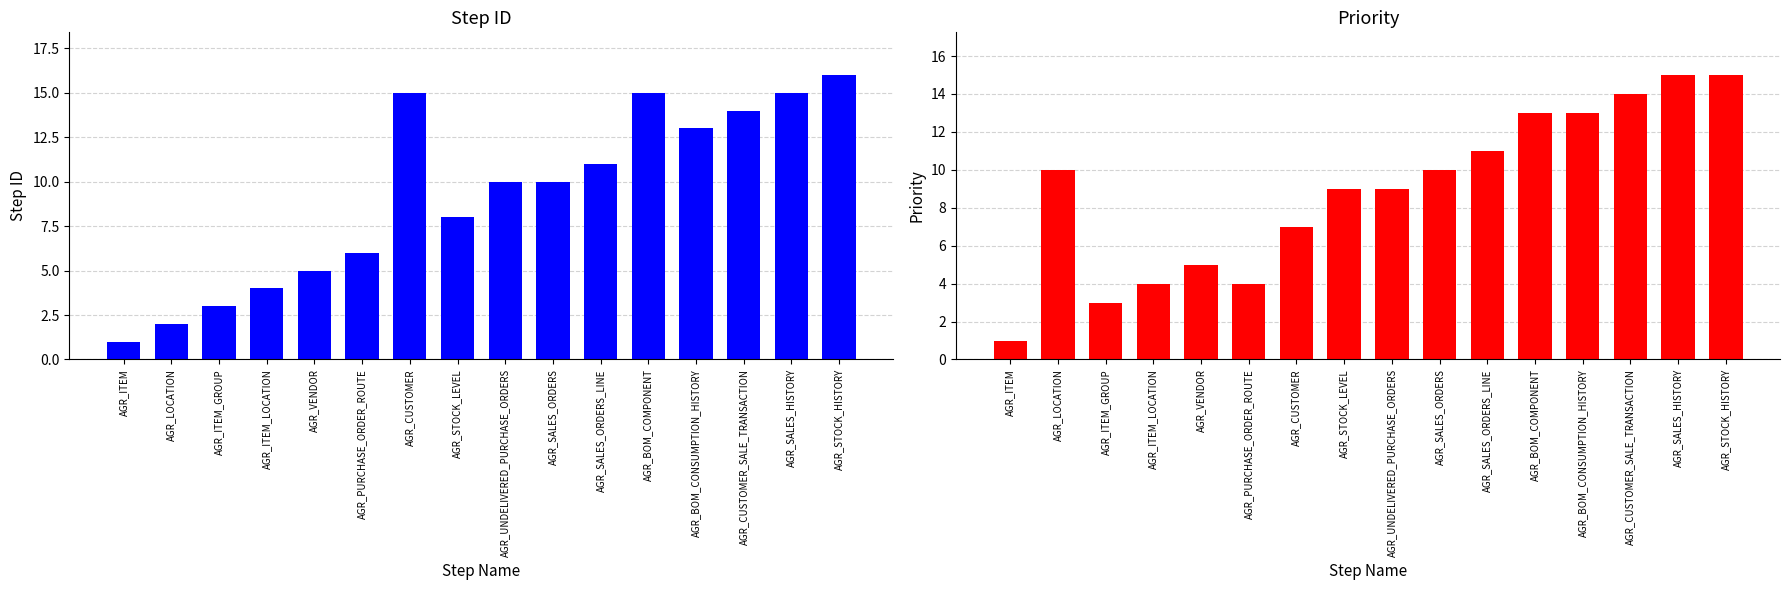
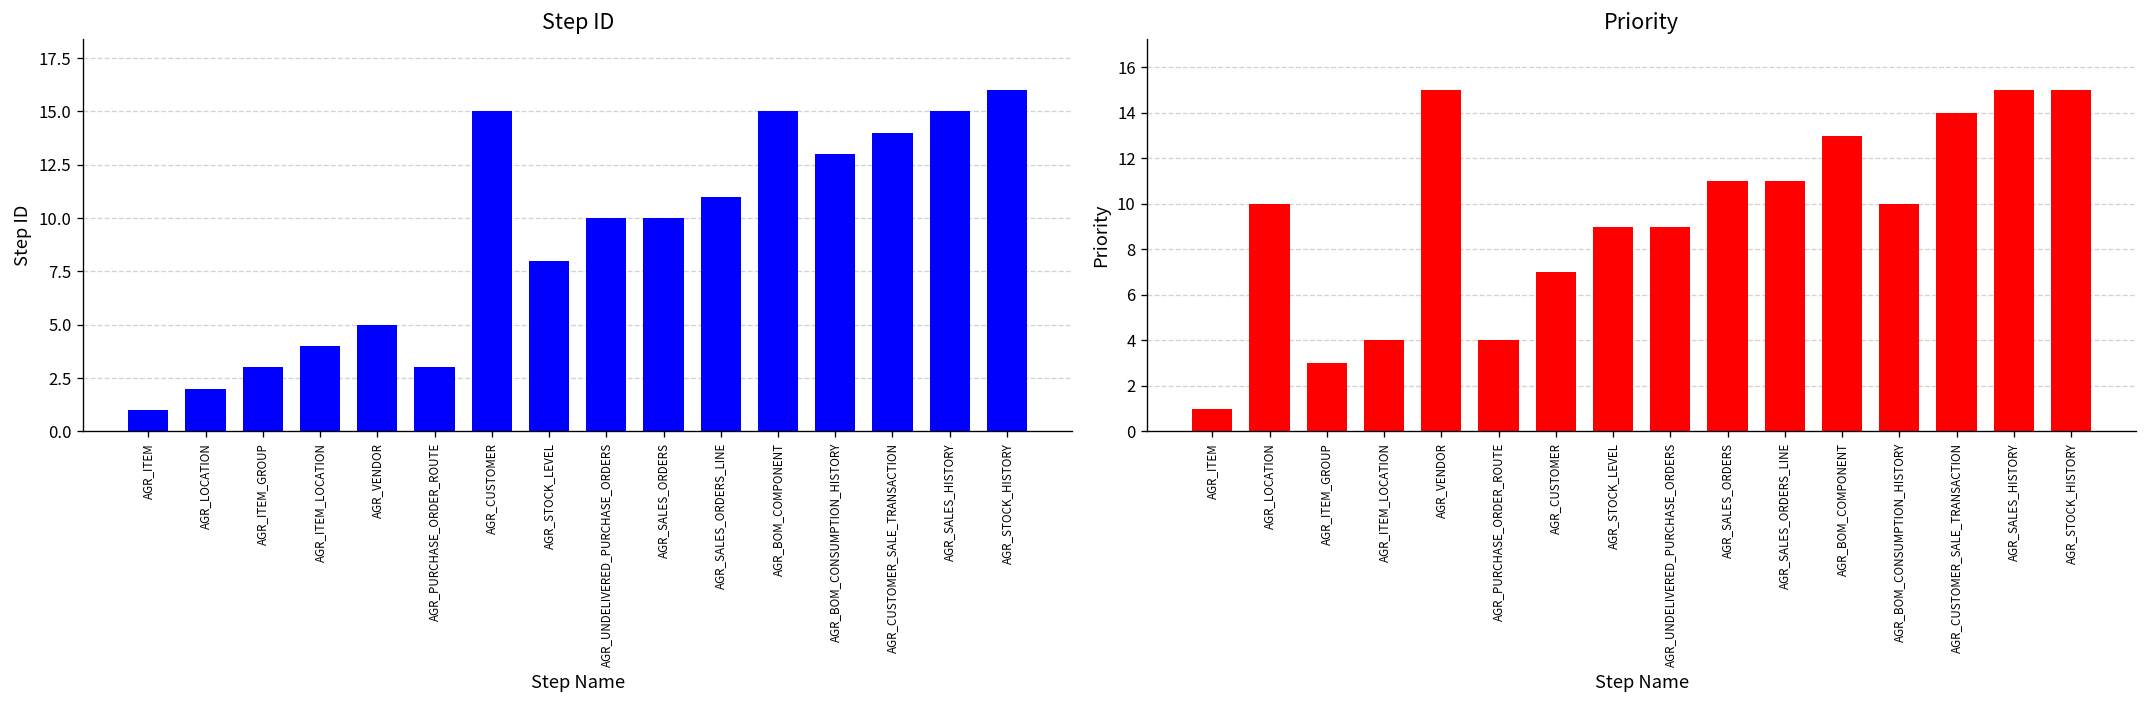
  {
    "Step ID": {
      "AGR_ITEM": 1,
      "AGR_LOCATION": 2,
      "AGR_ITEM_GROUP": 3,
      "AGR_ITEM_LOCATION": 4,
      "AGR_VENDOR": 5,
-     "AGR_PURCHASE_ORDER_ROUTE": 6,
+     "AGR_PURCHASE_ORDER_ROUTE": 3,
      "AGR_CUSTOMER": 15,
      "AGR_STOCK_LEVEL": 8,
      "AGR_UNDELIVERED_PURCHASE_ORDERS": 10,
      "AGR_SALES_ORDERS": 10,
      "AGR_SALES_ORDERS_LINE": 11,
      "AGR_BOM_COMPONENT": 15,
      "AGR_BOM_CONSUMPTION_HISTORY": 13,
      "AGR_CUSTOMER_SALE_TRANSACTION": 14,
      "AGR_SALES_HISTORY": 15,
      "AGR_STOCK_HISTORY": 16
    },
    "Priority": {
      "AGR_ITEM": 1,
      "AGR_LOCATION": 10,
      "AGR_ITEM_GROUP": 3,
      "AGR_ITEM_LOCATION": 4,
-     "AGR_VENDOR": 5,
+     "AGR_VENDOR": 15,
      "AGR_PURCHASE_ORDER_ROUTE": 4,
      "AGR_CUSTOMER": 7,
      "AGR_STOCK_LEVEL": 9,
      "AGR_UNDELIVERED_PURCHASE_ORDERS": 9,
-     "AGR_SALES_ORDERS": 10,
+     "AGR_SALES_ORDERS": 11,
      "AGR_SALES_ORDERS_LINE": 11,
      "AGR_BOM_COMPONENT": 13,
-     "AGR_BOM_CONSUMPTION_HISTORY": 13,
+     "AGR_BOM_CONSUMPTION_HISTORY": 10,
      "AGR_CUSTOMER_SALE_TRANSACTION": 14,
      "AGR_SALES_HISTORY": 15,
      "AGR_STOCK_HISTORY": 15
    }
  }
